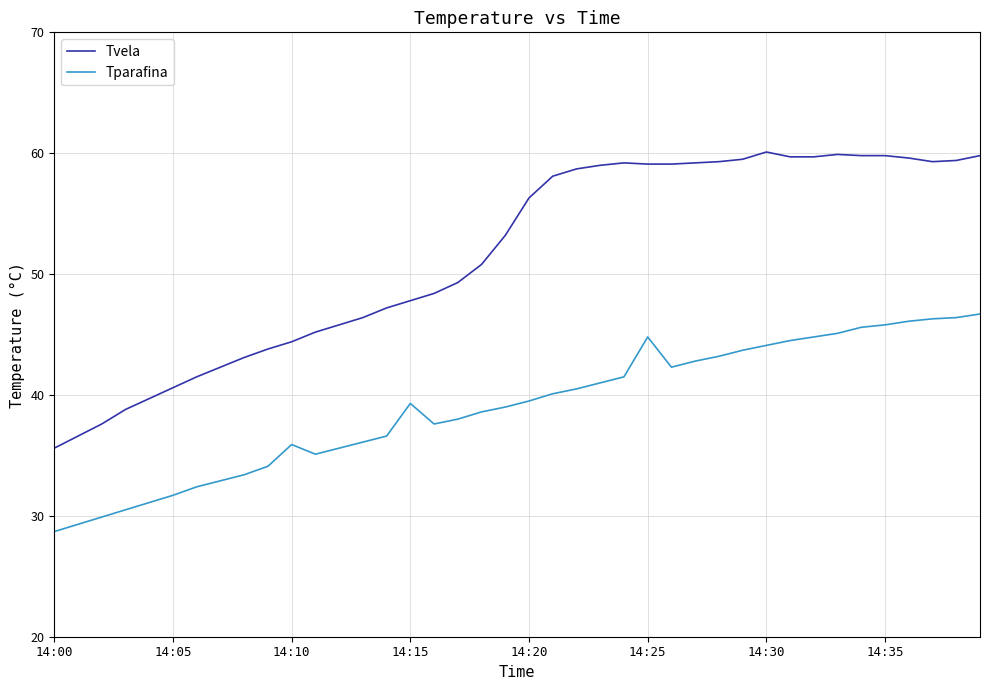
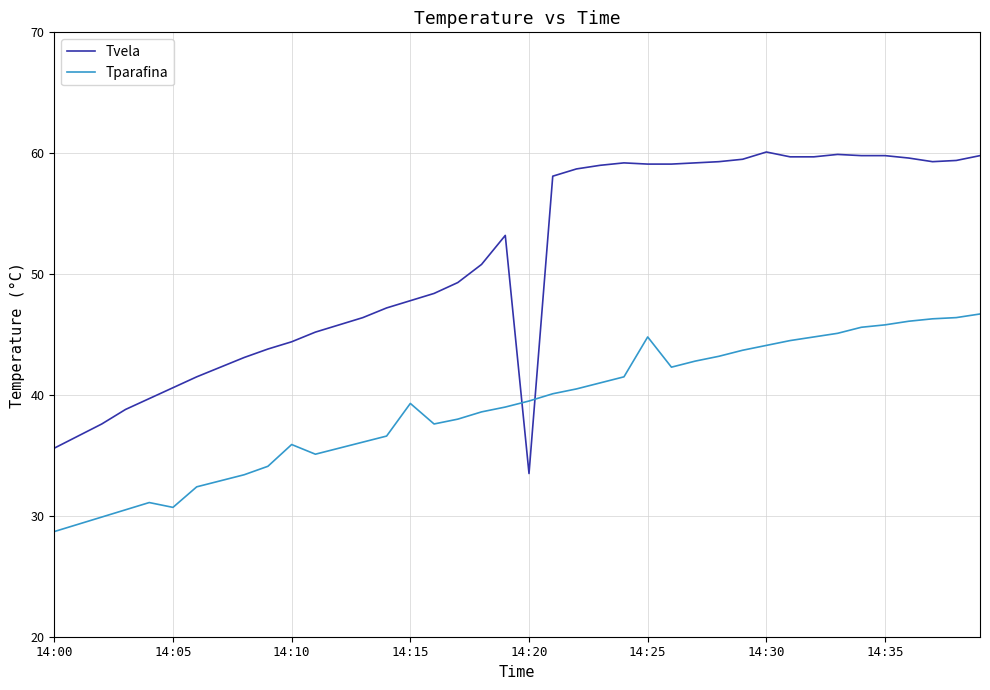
  {
    "Tvela": {
      "14:00": 35.6,
      "14:05": 40.6,
      "14:10": 44.4,
      "14:15": 47.8,
-     "14:20": 56.3,
+     "14:20": 33.5,
      "14:25": 59.1,
      "14:30": 60.1,
      "14:35": 59.8
    },
    "Tparafina": {
      "14:00": 28.7,
-     "14:05": 31.7,
+     "14:05": 30.7,
      "14:10": 35.9,
      "14:15": 39.3,
      "14:20": 39.5,
      "14:25": 44.8,
      "14:30": 44.1,
      "14:35": 45.8
    }
  }
